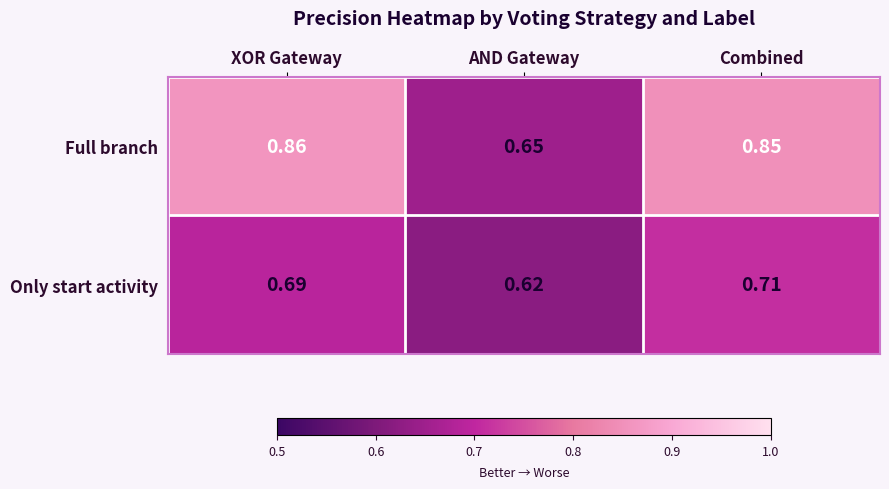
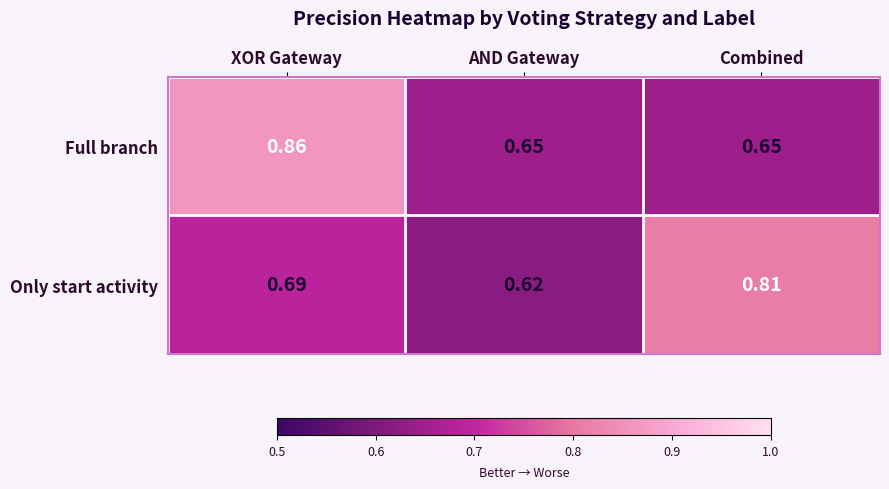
  {
    "Full branch": {
      "XOR Gateway": 0.86,
      "AND Gateway": 0.65,
-     "Combined": 0.85
+     "Combined": 0.65
    },
    "Only start activity": {
      "XOR Gateway": 0.69,
      "AND Gateway": 0.62,
-     "Combined": 0.71
+     "Combined": 0.81
    }
  }
